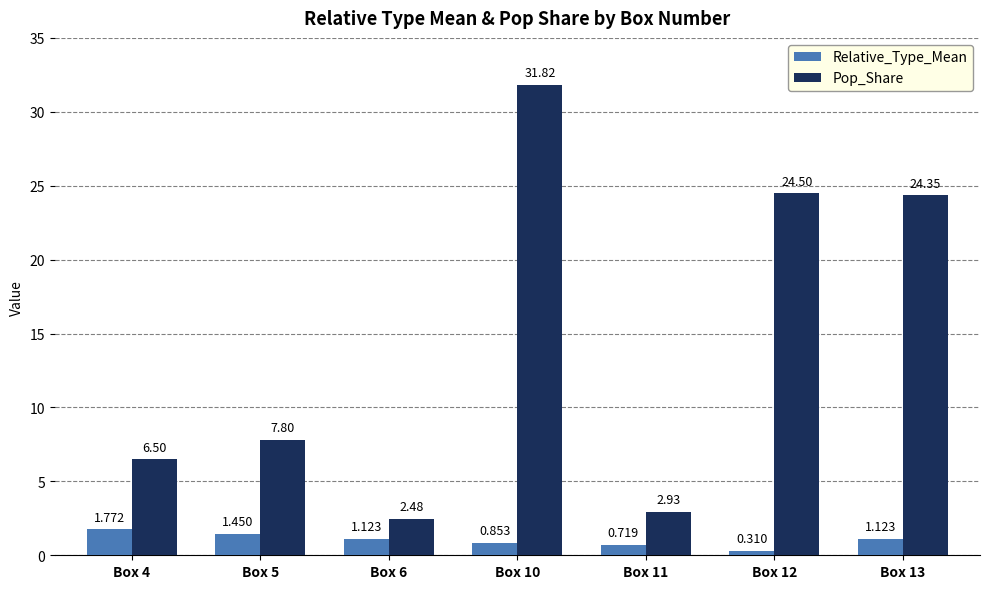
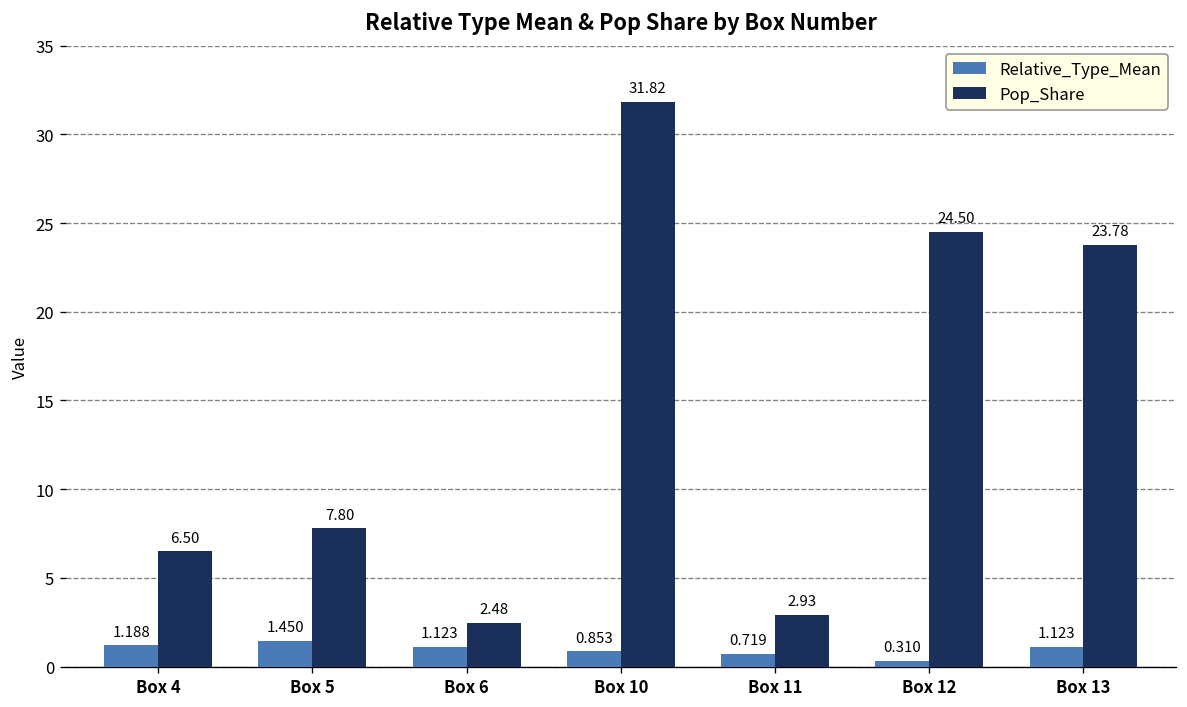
  {
    "Relative_Type_Mean": {
-     "Box 4": 1.772,
+     "Box 4": 1.188,
      "Box 5": 1.450,
      "Box 6": 1.123,
      "Box 10": 0.853,
      "Box 11": 0.719,
      "Box 12": 0.310,
      "Box 13": 1.123
    },
    "Pop_Share": {
      "Box 4": 6.50,
      "Box 5": 7.80,
      "Box 6": 2.48,
      "Box 10": 31.82,
      "Box 11": 2.93,
      "Box 12": 24.50,
-     "Box 13": 24.35
+     "Box 13": 23.78
    }
  }
